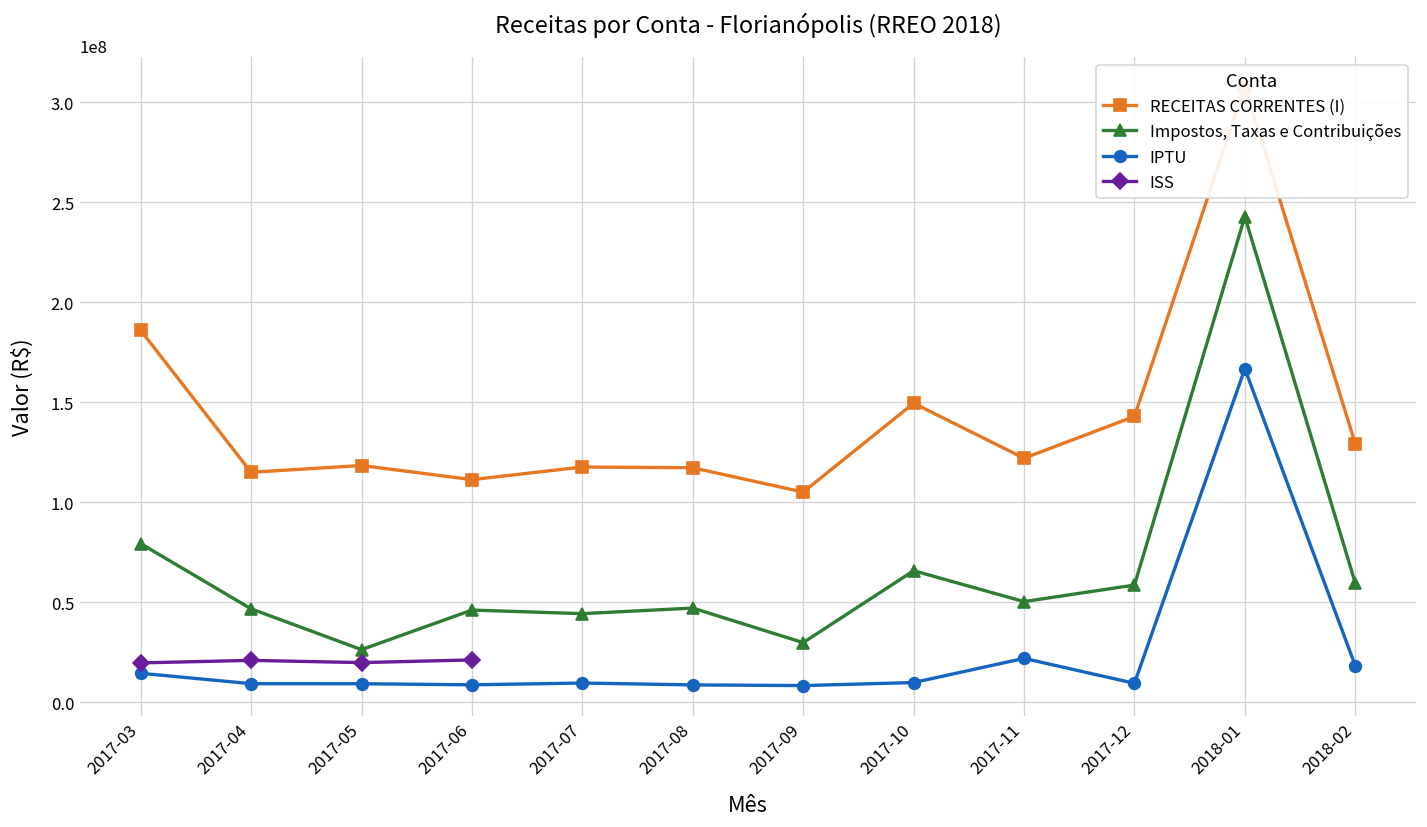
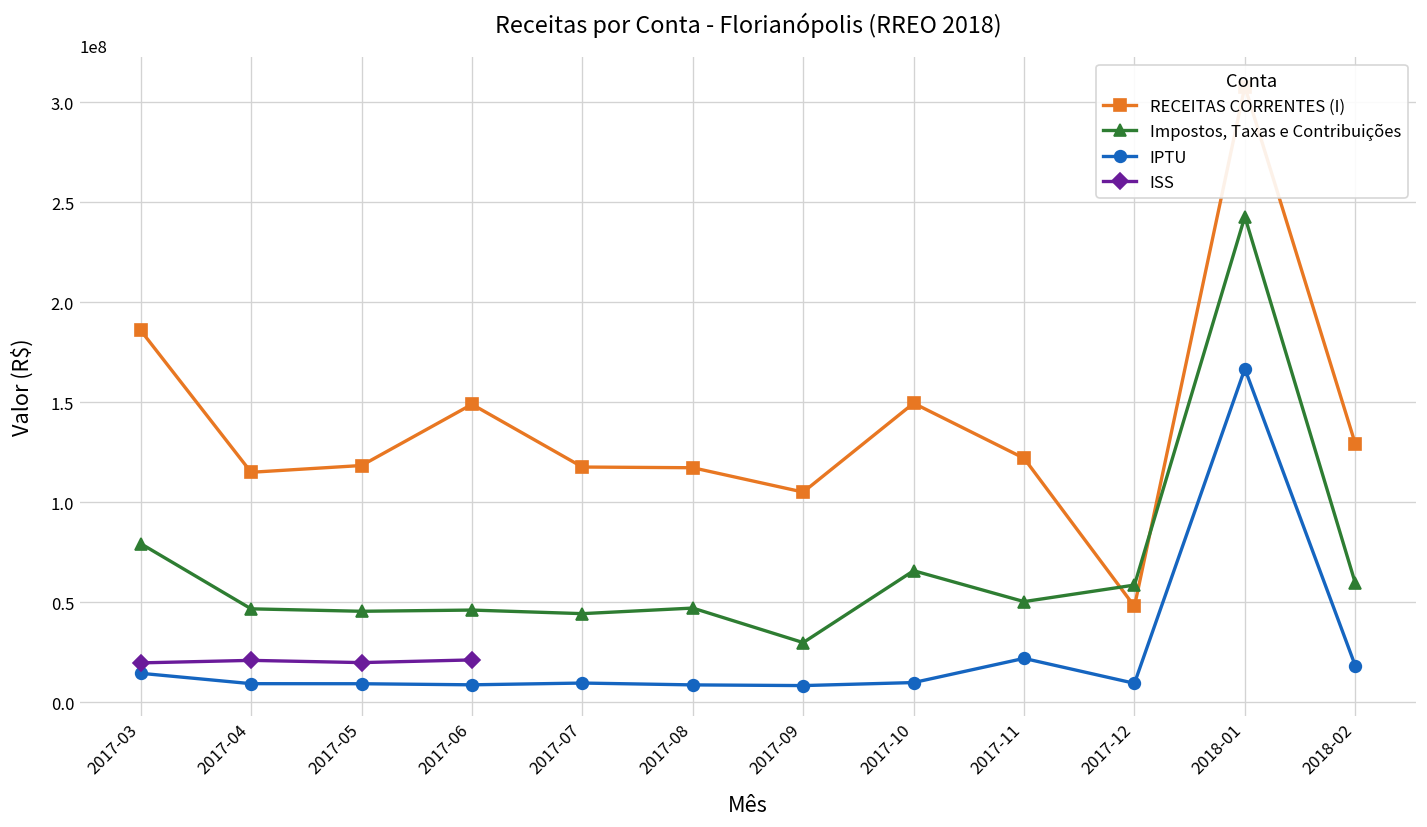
  {
    "RECEITAS CORRENTES (I)": {
      "2017-03": 186000000,
      "2017-04": 115000000,
      "2017-05": 118000000,
-     "2017-06": 111000000,
+     "2017-06": 149000000,
      "2017-07": 118000000,
      "2017-08": 117000000,
      "2017-09": 105000000,
      "2017-10": 150000000,
      "2017-11": 122000000,
-     "2017-12": 143000000,
+     "2017-12": 48000000,
      "2018-02": 129000000
    },
    "Impostos, Taxas e Contribuições": {
      "2017-03": 79000000,
      "2017-04": 47000000,
-     "2017-05": 26000000,
+     "2017-05": 46000000,
      "2017-06": 46000000,
      "2017-07": 44000000,
      "2017-08": 47000000,
      "2017-09": 30000000,
      "2017-10": 66000000,
      "2017-11": 50000000,
      "2017-12": 59000000,
      "2018-01": 243000000,
      "2018-02": 60000000
    },
    "IPTU": {
      "2017-03": 15000000,
      "2017-04": 9000000,
      "2017-05": 9000000,
      "2017-06": 9000000,
      "2017-07": 10000000,
      "2017-08": 9000000,
      "2017-09": 8000000,
      "2017-10": 10000000,
      "2017-11": 22000000,
      "2017-12": 10000000,
      "2018-01": 167000000,
      "2018-02": 18000000
    },
    "ISS": {
      "2017-03": 20000000,
      "2017-04": 21000000,
      "2017-05": 20000000,
      "2017-06": 21000000
    }
  }
